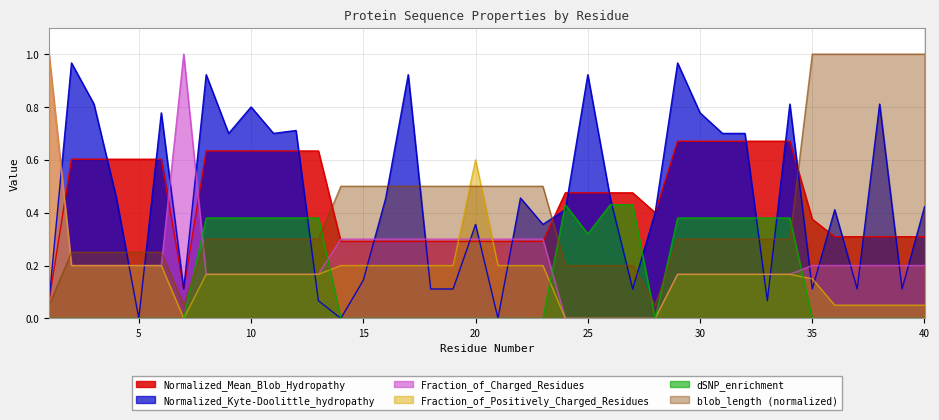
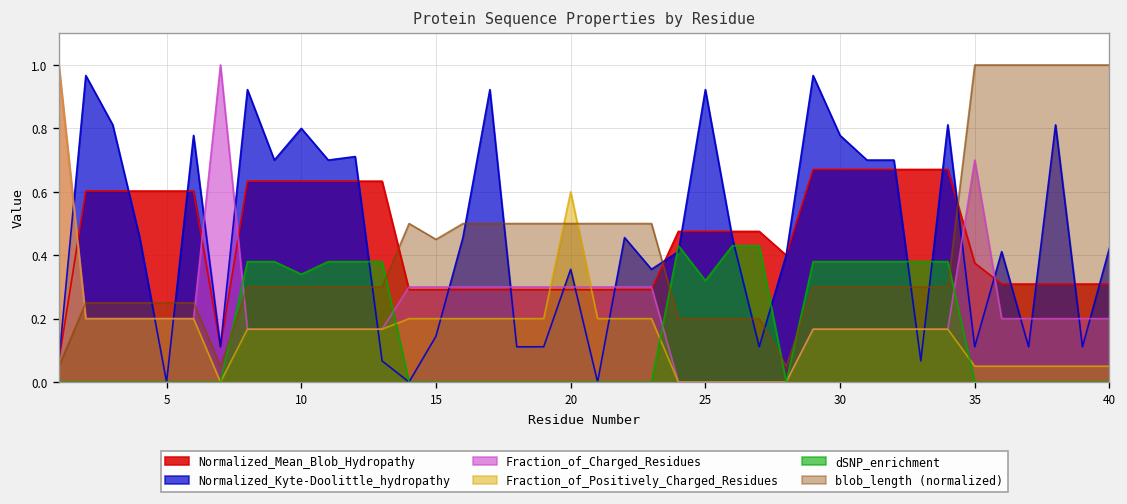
  {
    "Normalized_Mean_Blob_Hydropathy": {
      "5": 0.60,
      "10": 0.63,
      "25": 0.48,
      "30": 0.67,
      "35": 0.38,
      "40": 0.31
    },
    "Normalized_Kyte-Doolittle_hydropathy": {
      "10": 0.80,
      "15": 0.14,
      "20": 0.36,
      "25": 0.92,
      "30": 0.78,
      "35": 0.11,
      "40": 0.42
    },
    "Fraction_of_Charged_Residues": {
-     "35": 0.2,
+     "35": 0.7,
      "40": 0.2
    },
    "Fraction_of_Positively_Charged_Residues": {
      "15": 0.20,
      "20": 0.60,
-     "35": 0.15,
+     "35": 0.05,
      "40": 0.05
    },
    "dSNP_enrichment": {
-     "10": 0.38,
+     "10": 0.34,
      "15": 0.00,
      "20": 0.00,
      "25": 0.32,
      "30": 0.38,
      "35": 0.00,
      "40": 0.00
    },
    "blob_length (normalized)": {
      "5": 0.25,
      "10": 0.30,
-     "15": 0.50,
+     "15": 0.45,
      "20": 0.50,
      "25": 0.20,
      "30": 0.30,
      "35": 1.00,
      "40": 1.00
    }
  }
